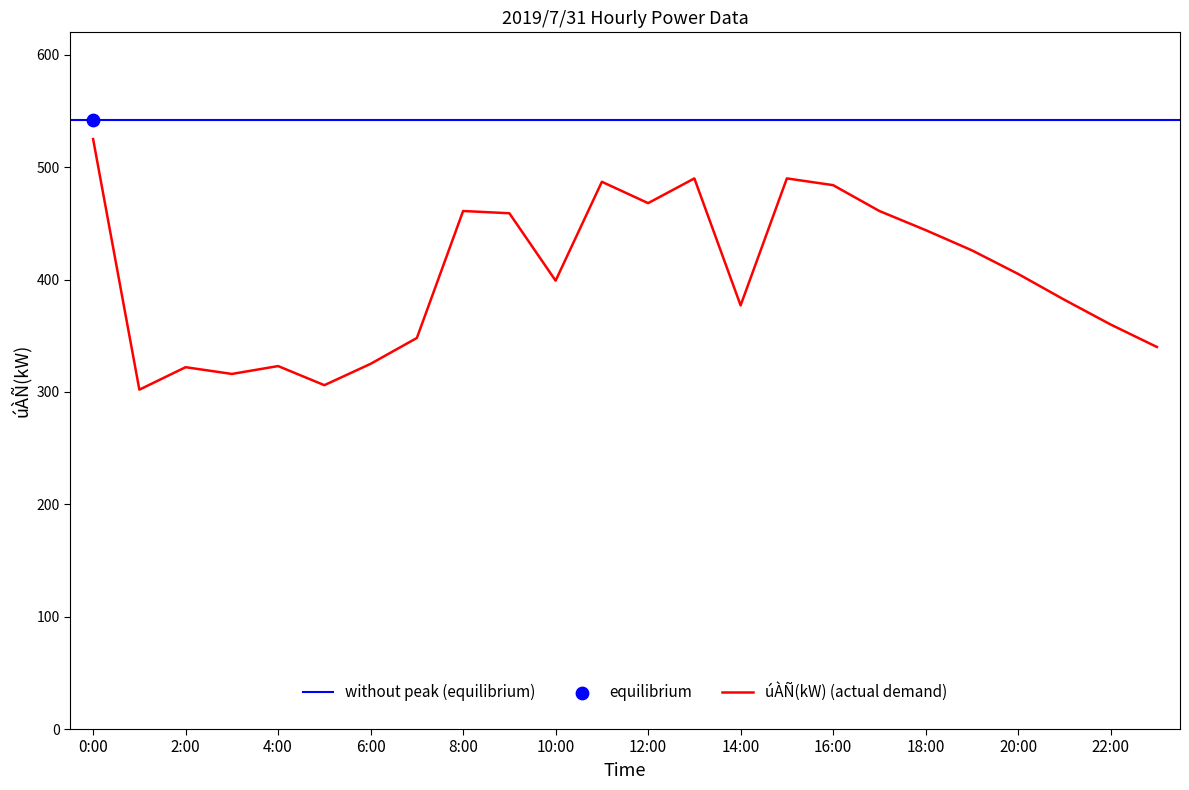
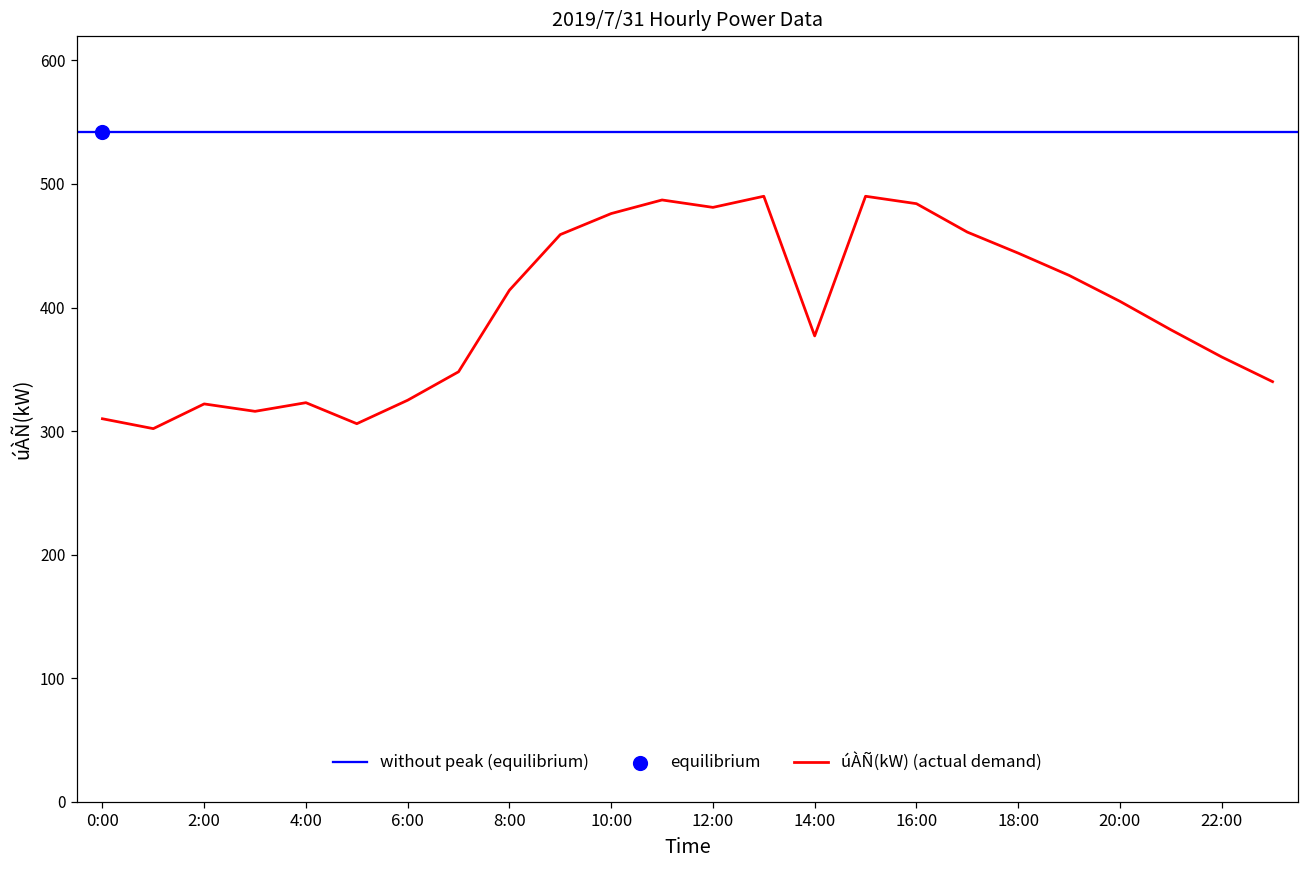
  {
    "úÀÑ(kW) (actual demand)": {
-     "0:00": 525,
+     "0:00": 310,
      "2:00": 322,
      "4:00": 323,
      "6:00": 325,
-     "8:00": 461,
-     "10:00": 399,
-     "12:00": 468,
+     "8:00": 414,
+     "10:00": 476,
+     "12:00": 481,
      "14:00": 377,
      "16:00": 484,
      "18:00": 444,
      "20:00": 405,
      "22:00": 360
    }
  }
